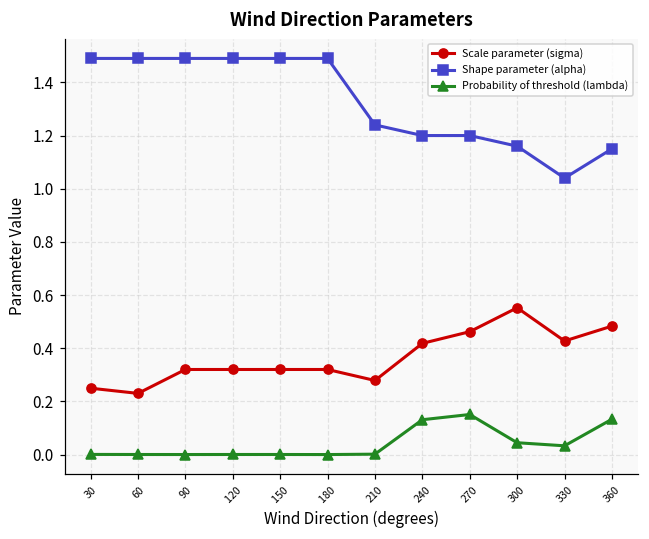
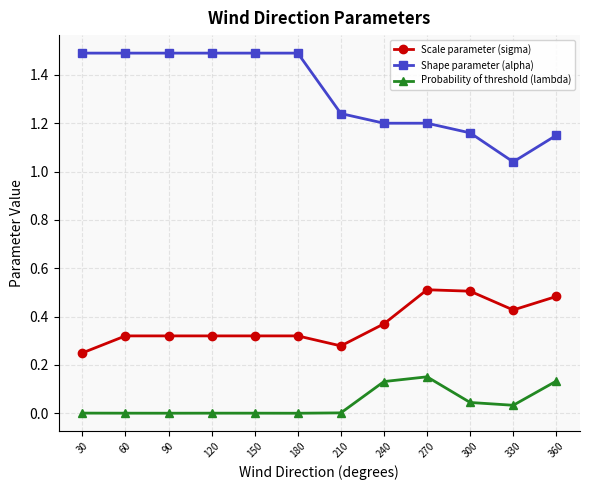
  {
    "Scale parameter (sigma)": {
      "30": 0.25,
-     "60": 0.23,
+     "60": 0.32,
      "90": 0.32,
      "120": 0.32,
      "150": 0.32,
      "180": 0.32,
      "210": 0.28,
-     "240": 0.42,
-     "270": 0.46,
-     "300": 0.55,
+     "240": 0.37,
+     "270": 0.51,
+     "300": 0.51,
      "330": 0.43,
      "360": 0.48
    },
    "Shape parameter (alpha)": {
      "30": 1.49,
      "60": 1.49,
      "90": 1.49,
      "120": 1.49,
      "150": 1.49,
      "180": 1.49,
      "210": 1.24,
      "240": 1.20,
      "270": 1.20,
      "300": 1.16,
      "330": 1.04,
      "360": 1.15
    },
    "Probability of threshold (lambda)": {
      "30": 0.00,
      "60": 0.00,
      "90": 0.00,
      "120": 0.00,
      "150": 0.00,
      "180": 0.00,
      "210": 0.00,
      "240": 0.13,
      "270": 0.15,
      "300": 0.04,
      "330": 0.03,
      "360": 0.13
    }
  }
